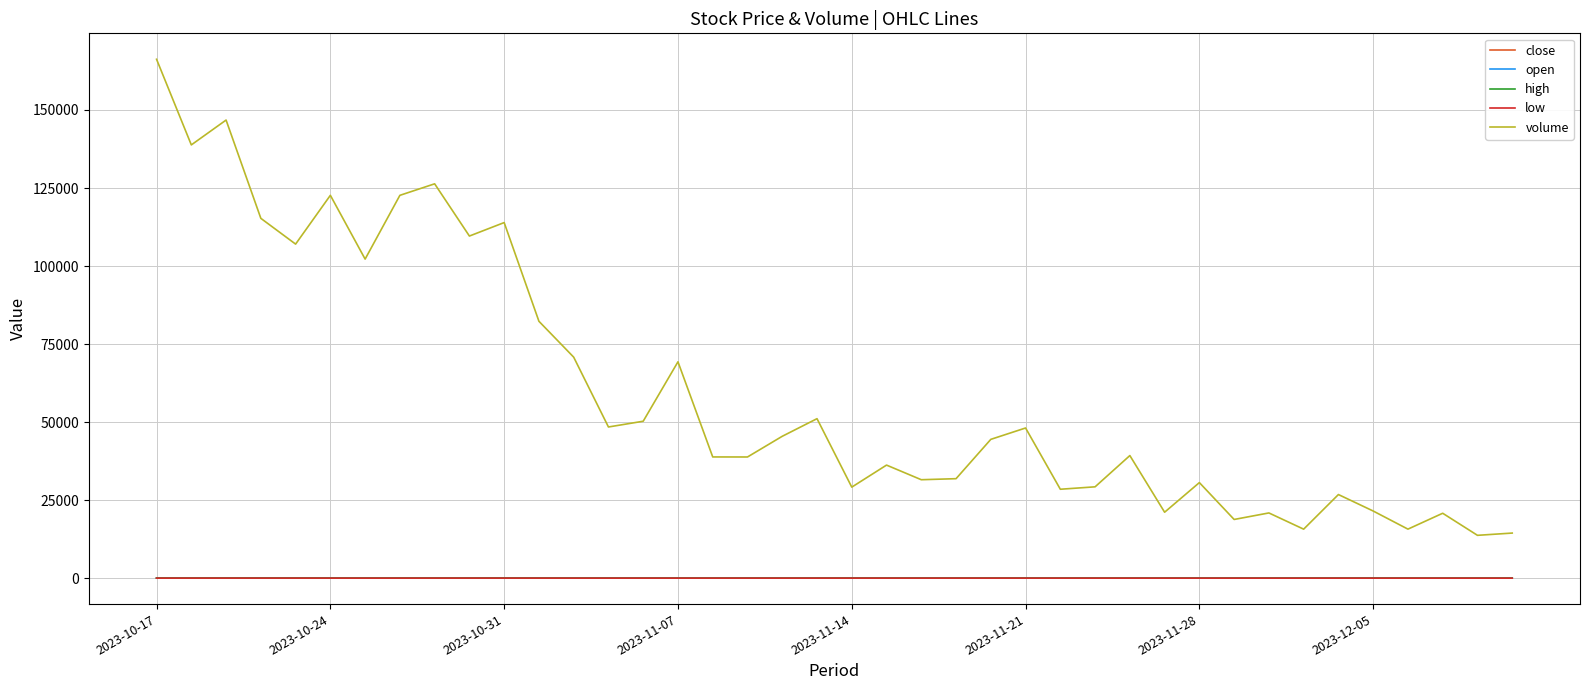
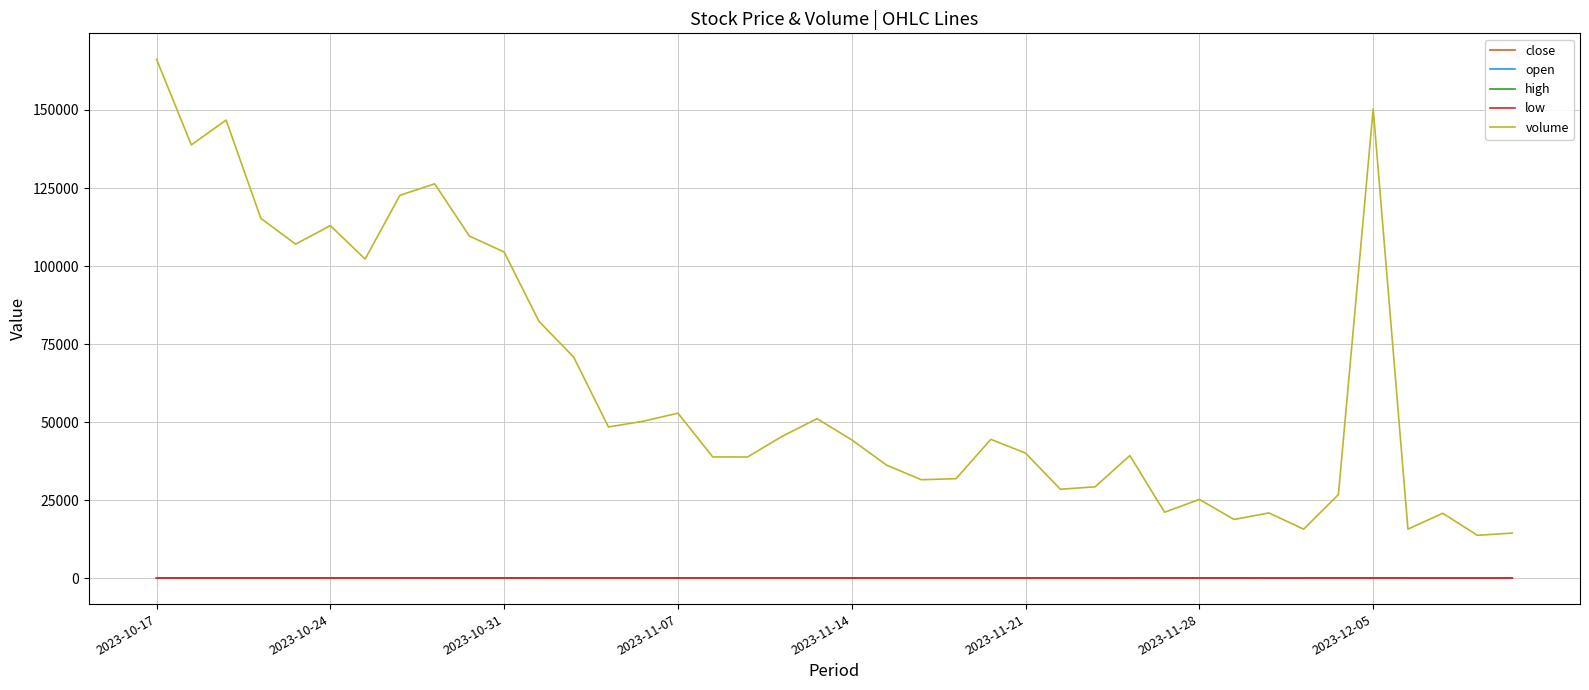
  {
    "low": {
      "2023-10-17": 0,
      "2023-10-24": 0,
      "2023-10-31": 0,
      "2023-11-07": 0,
      "2023-11-14": 0,
      "2023-11-21": 0,
      "2023-11-28": 0,
      "2023-12-05": 0
    },
    "volume": {
      "2023-10-17": 166000,
-     "2023-10-24": 123000,
-     "2023-10-31": 114000,
-     "2023-11-07": 69000,
-     "2023-11-14": 29000,
-     "2023-11-21": 48000,
-     "2023-11-28": 31000,
-     "2023-12-05": 22000
+     "2023-10-24": 113000,
+     "2023-10-31": 104000,
+     "2023-11-07": 53000,
+     "2023-11-14": 44000,
+     "2023-11-21": 40000,
+     "2023-11-28": 25000,
+     "2023-12-05": 150000
    }
  }
